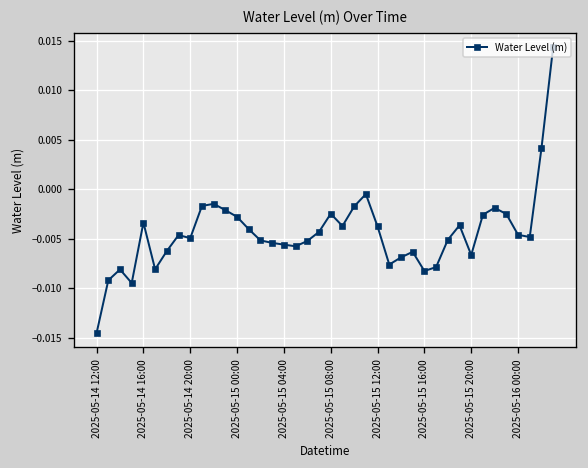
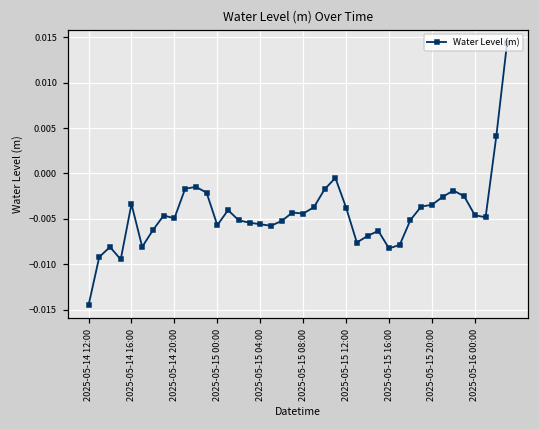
  {
    "2025-05-14 12:00": -0.015,
    "2025-05-14 16:00": -0.003,
    "2025-05-14 20:00": -0.005,
-   "2025-05-15 00:00": -0.003,
+   "2025-05-15 00:00": -0.006,
    "2025-05-15 04:00": -0.006,
-   "2025-05-15 08:00": -0.002,
+   "2025-05-15 08:00": -0.004,
    "2025-05-15 12:00": -0.004,
    "2025-05-15 16:00": -0.008,
-   "2025-05-15 20:00": -0.007,
+   "2025-05-15 20:00": -0.003,
    "2025-05-16 00:00": -0.005
  }
